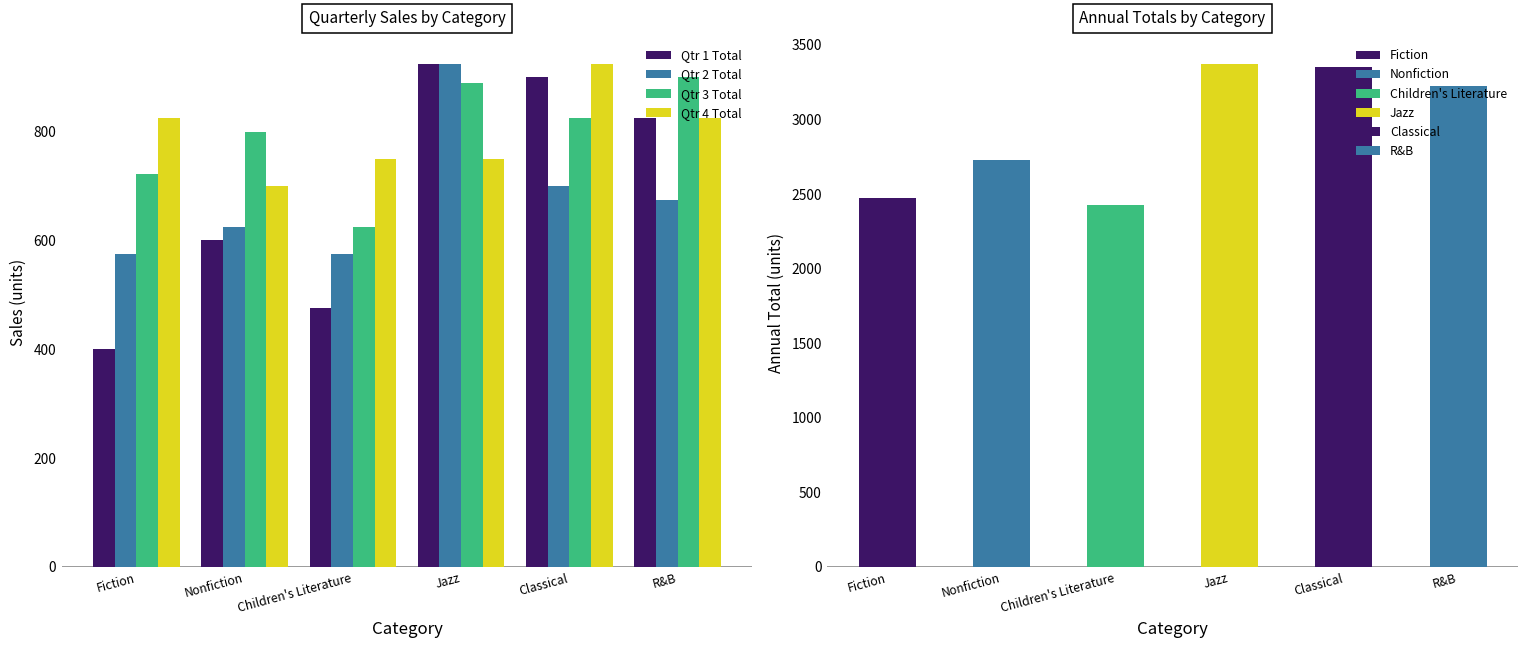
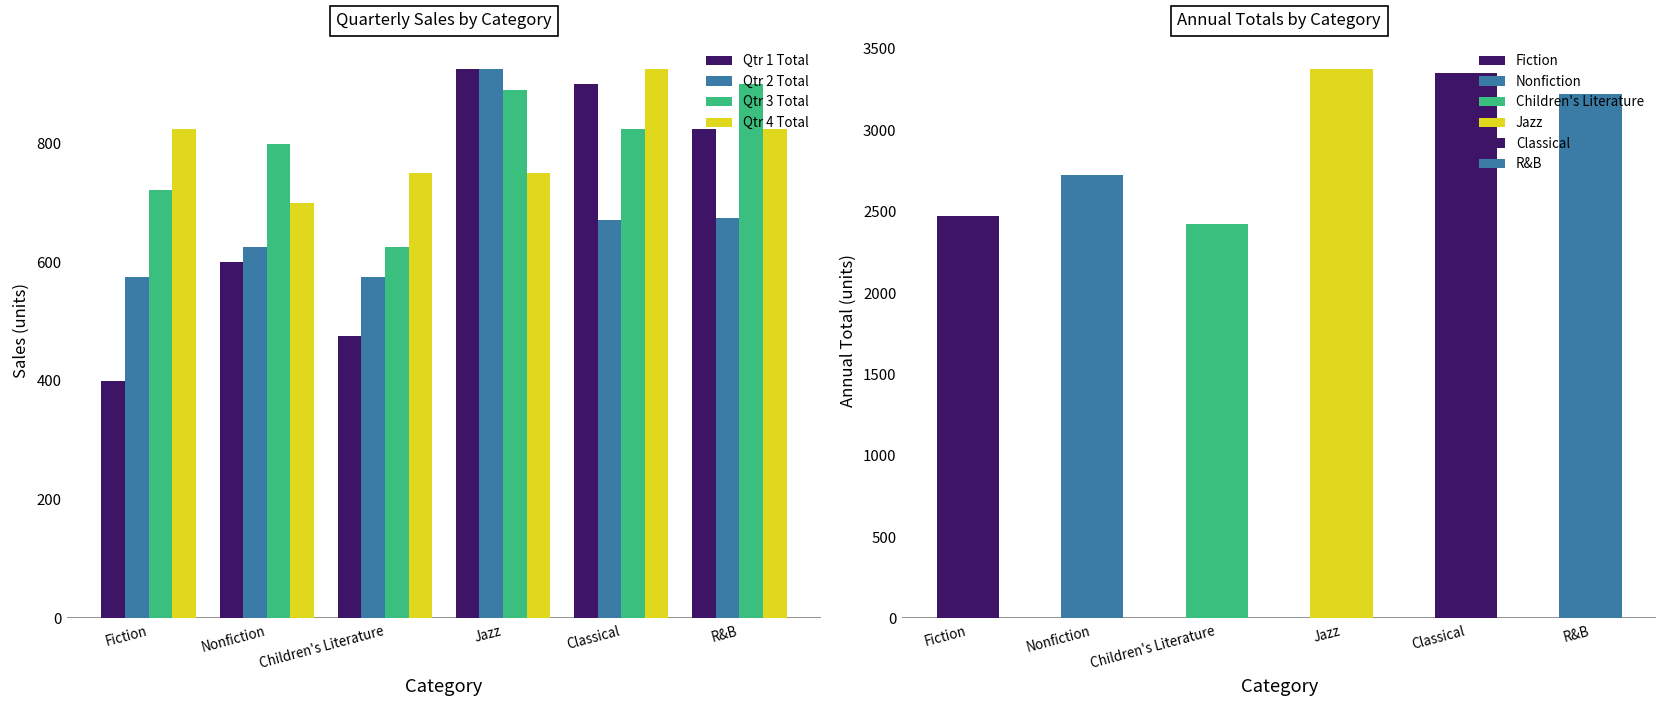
  {
    "Quarterly Sales by Category": {
      "Qtr 1 Total": {
        "Fiction": 400,
        "Nonfiction": 600,
        "Children's Literature": 480,
        "Jazz": 930,
        "Classical": 900,
        "R&B": 830
      },
      "Qtr 2 Total": {
        "Fiction": 580,
        "Nonfiction": 630,
        "Children's Literature": 580,
        "Jazz": 930,
-       "Classical": 700,
+       "Classical": 670,
        "R&B": 680
      },
      "Qtr 3 Total": {
        "Fiction": 720,
        "Nonfiction": 800,
        "Children's Literature": 630,
        "Jazz": 890,
        "Classical": 830,
        "R&B": 900
      },
      "Qtr 4 Total": {
        "Fiction": 830,
        "Nonfiction": 700,
        "Children's Literature": 750,
        "Jazz": 750,
        "Classical": 930,
        "R&B": 830
      }
    },
    "Annual Totals by Category": {
      "Fiction": 2480,
      "Nonfiction": 2730,
      "Children's Literature": 2430,
      "Jazz": 3380,
      "Classical": 3350,
      "R&B": 3230
    }
  }
